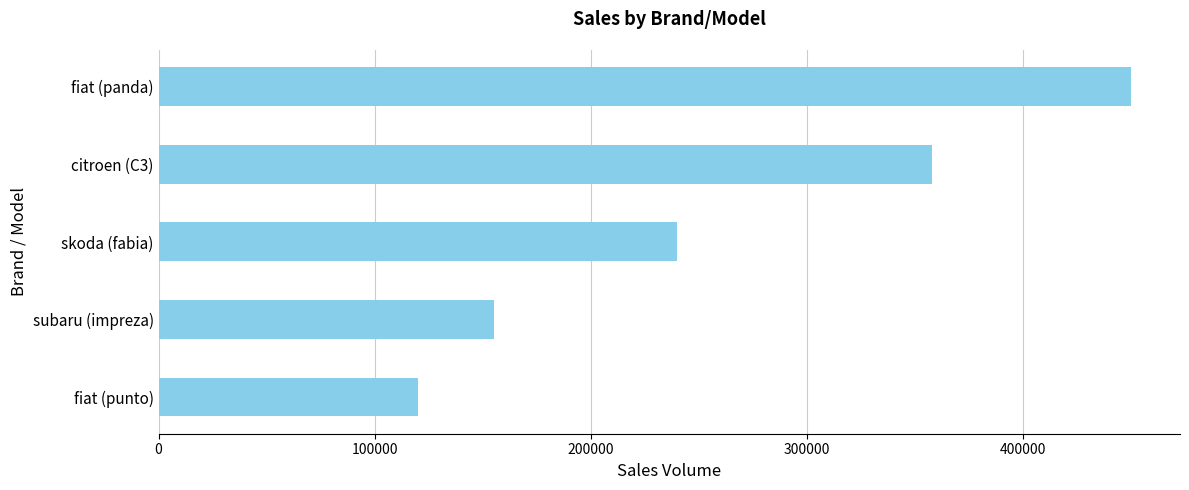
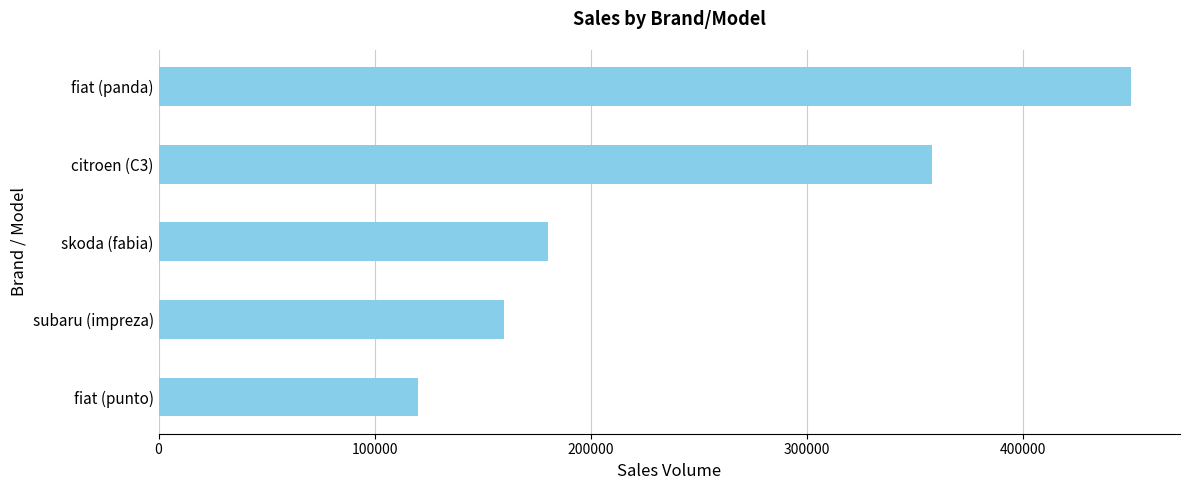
  {
    "fiat (panda)": 450000,
    "citroen (C3)": 358000,
-   "skoda (fabia)": 240000,
-   "subaru (impreza)": 155000,
+   "skoda (fabia)": 180000,
+   "subaru (impreza)": 160000,
    "fiat (punto)": 120000
  }
